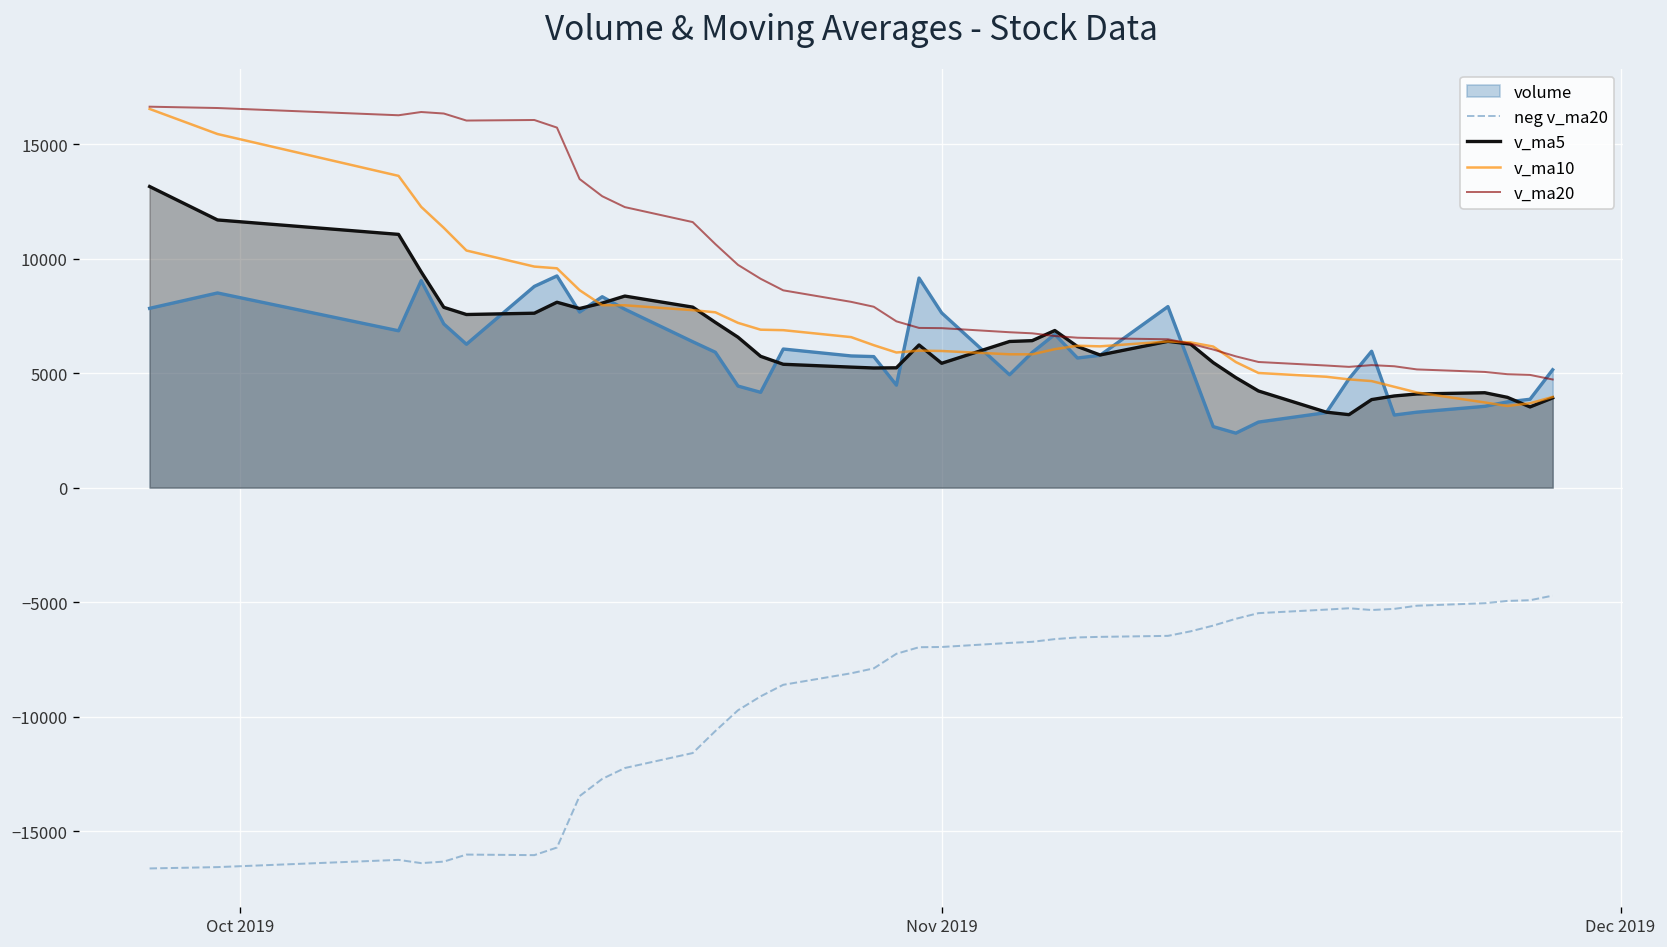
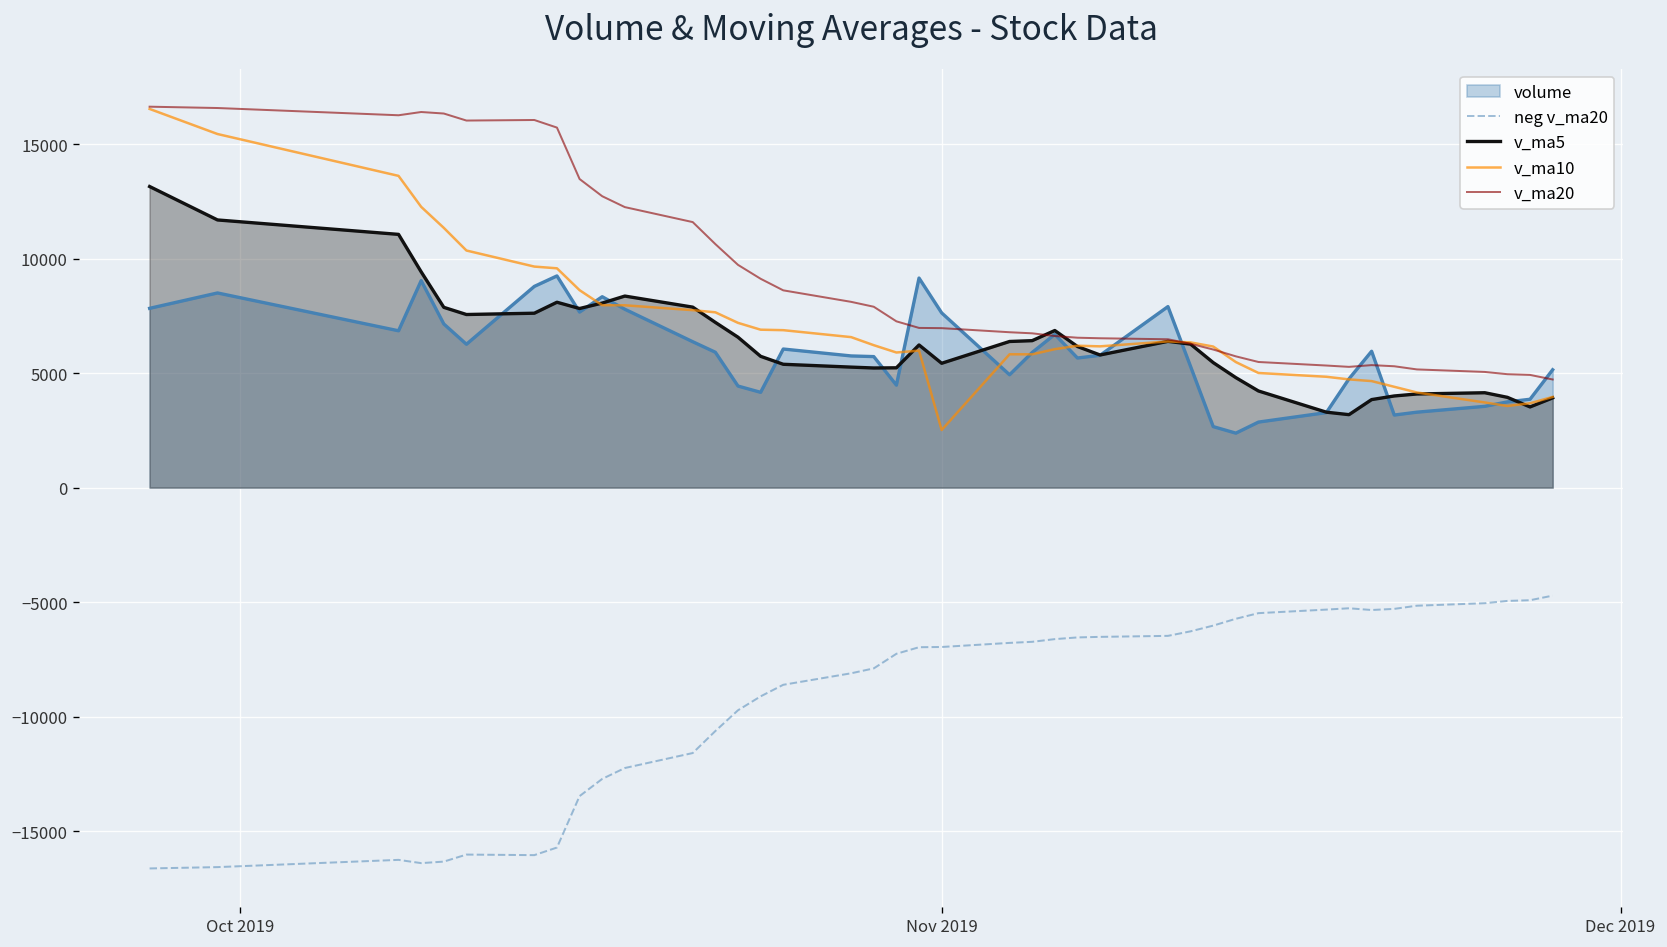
  {
    "v_ma5": {
      "Nov 2019": 5400
    },
    "v_ma10": {
-     "Nov 2019": 6000
+     "Nov 2019": 2500
    },
    "v_ma20": {
      "Nov 2019": 7000
    }
  }
